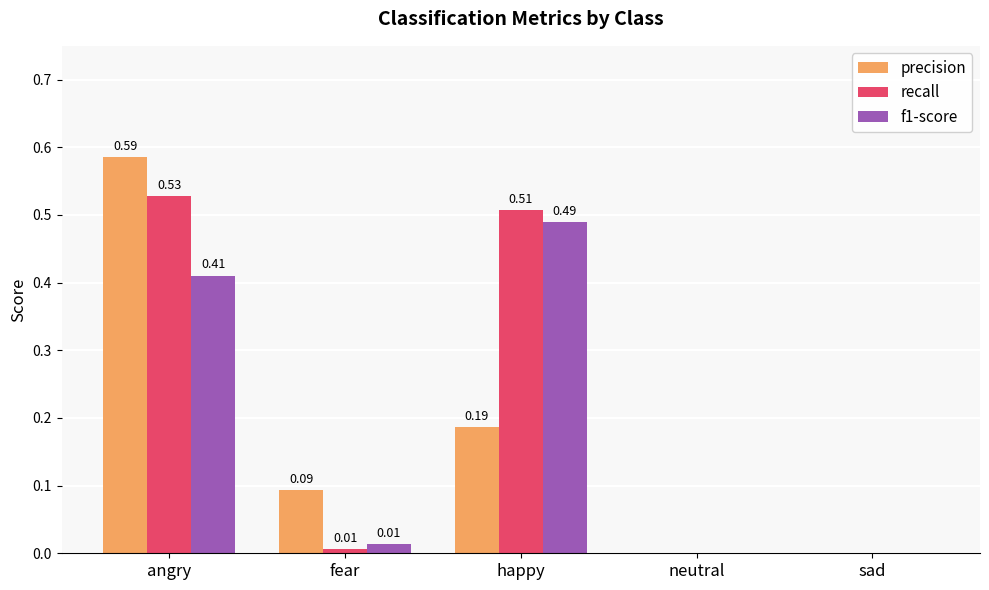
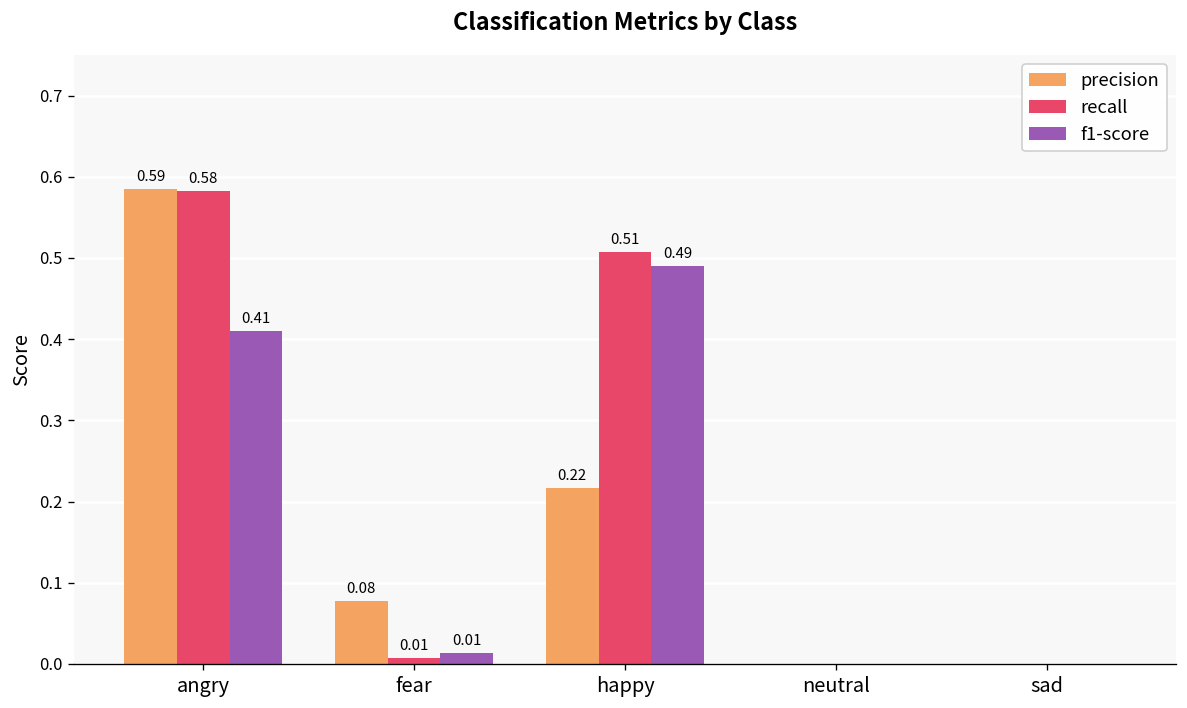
  {
    "precision": {
      "angry": 0.59,
-     "fear": 0.09,
-     "happy": 0.19
+     "fear": 0.08,
+     "happy": 0.22
    },
    "recall": {
-     "angry": 0.53,
+     "angry": 0.58,
      "fear": 0.01,
      "happy": 0.51
    },
    "f1-score": {
      "angry": 0.41,
      "fear": 0.01,
      "happy": 0.49
    }
  }
